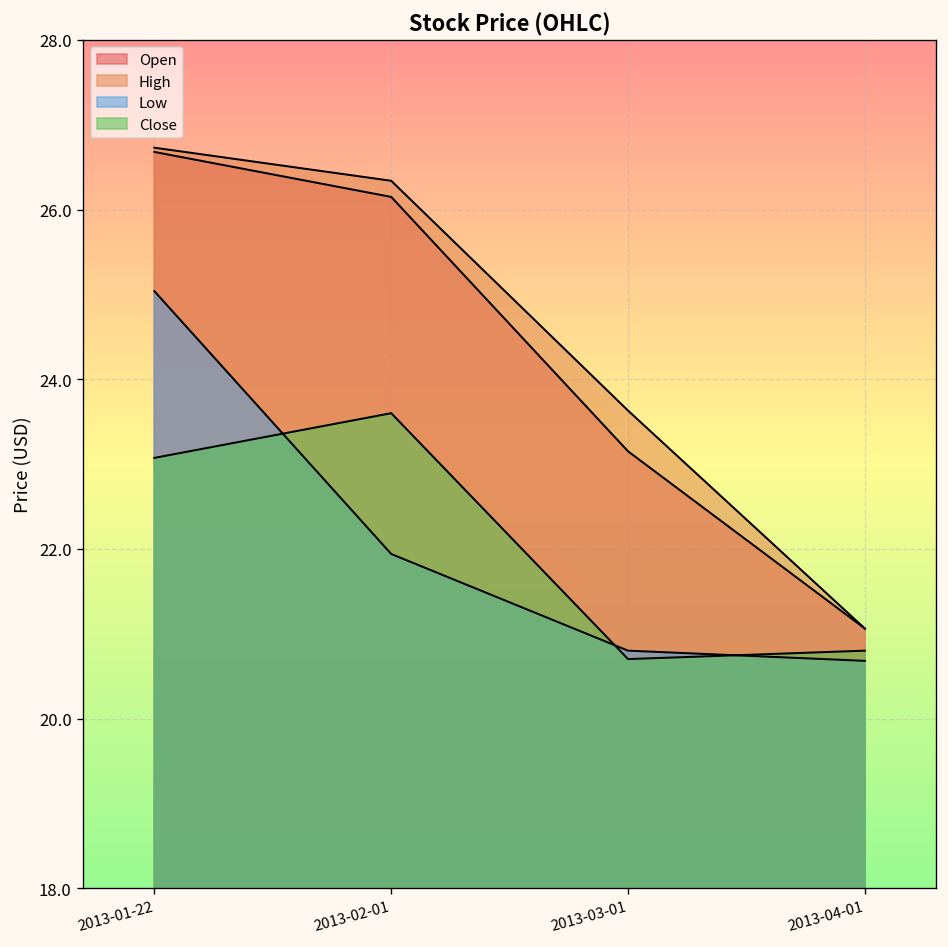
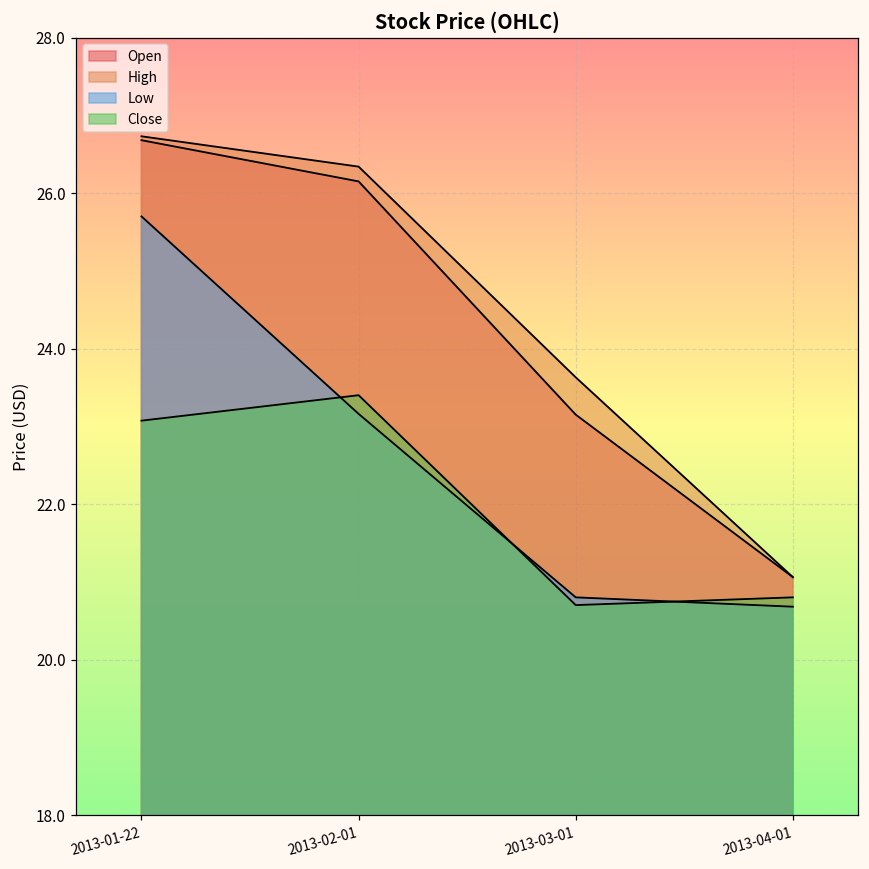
  {
    "Low": {
-     "2013-01-22": 25.0,
-     "2013-02-01": 21.9,
+     "2013-01-22": 25.7,
+     "2013-02-01": 23.2,
      "2013-03-01": 20.8,
      "2013-04-01": 20.7
    },
    "Close": {
      "2013-01-22": 23.1,
-     "2013-02-01": 23.6,
+     "2013-02-01": 23.4,
      "2013-03-01": 20.7,
      "2013-04-01": 20.8
    }
  }
